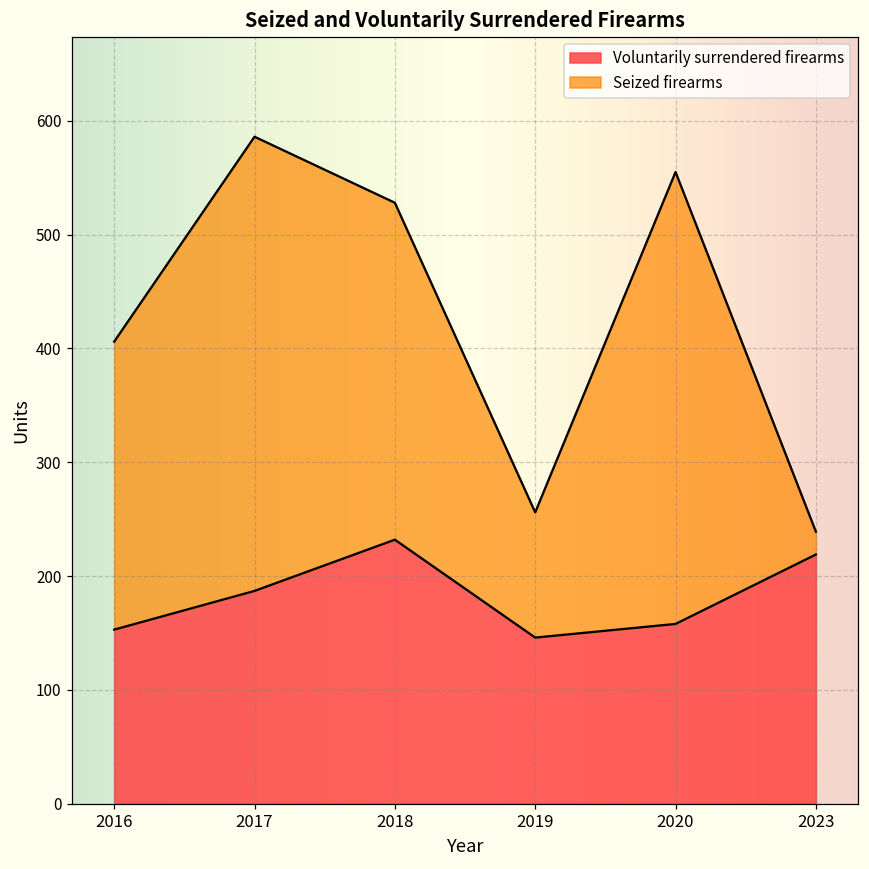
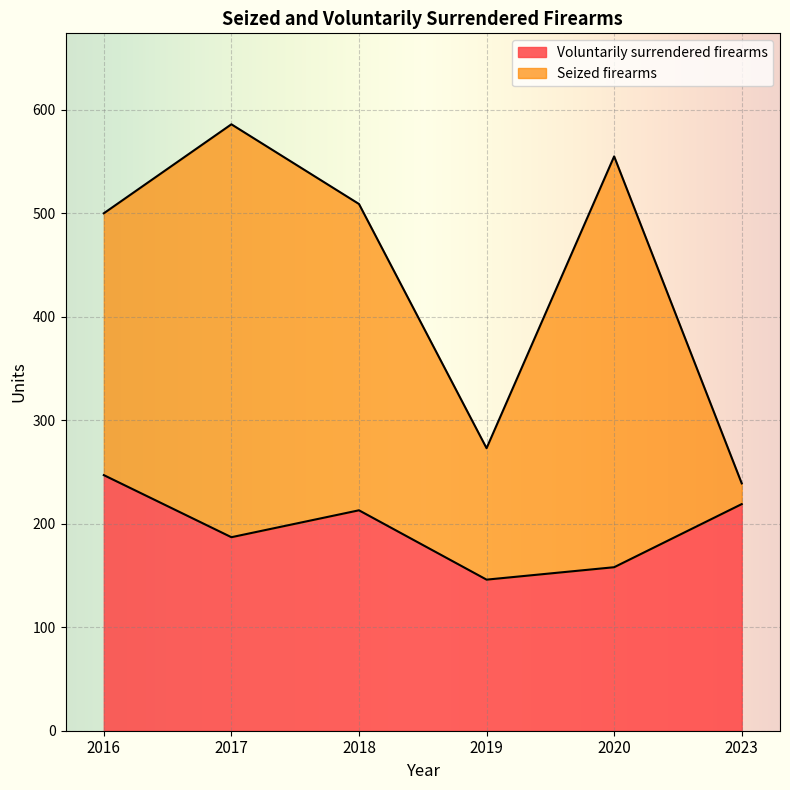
  {
    "Voluntarily surrendered firearms": {
-     "2016": 153,
+     "2016": 247,
      "2017": 187,
-     "2018": 232,
+     "2018": 213,
      "2019": 146,
      "2020": 158,
      "2023": 219
    },
    "Seized firearms": {
      "2016": 253,
      "2017": 399,
      "2018": 296,
-     "2019": 110,
+     "2019": 127,
      "2020": 397,
      "2023": 20
    }
  }
